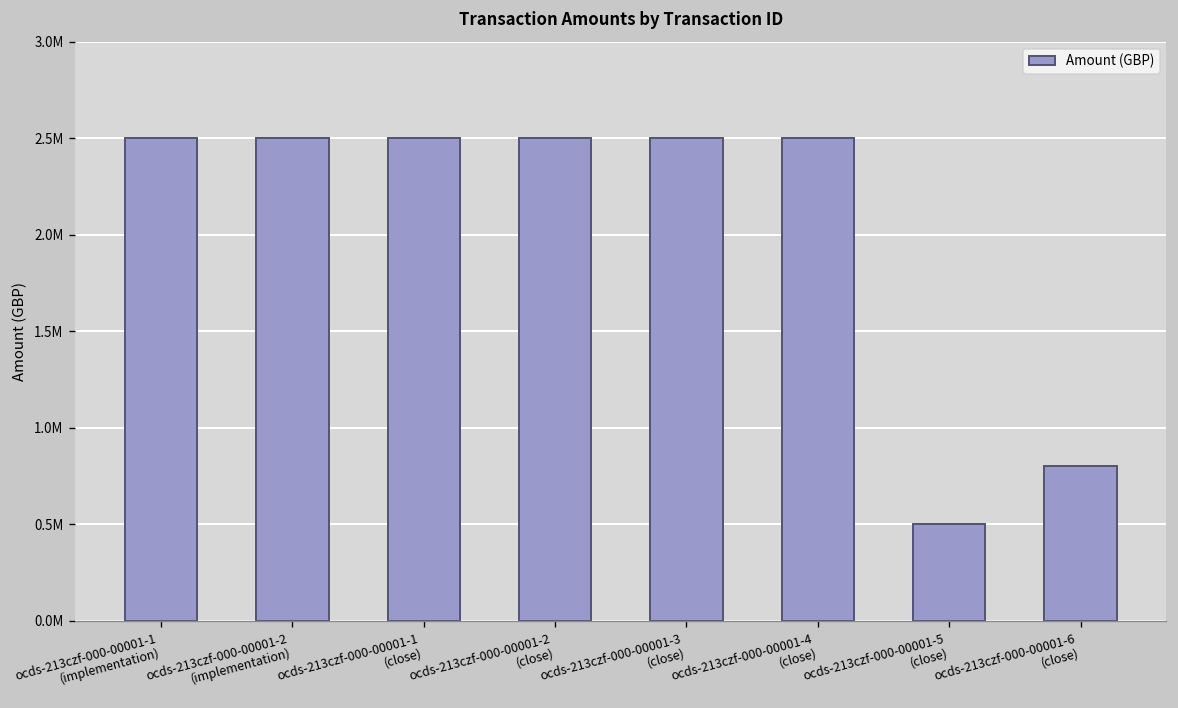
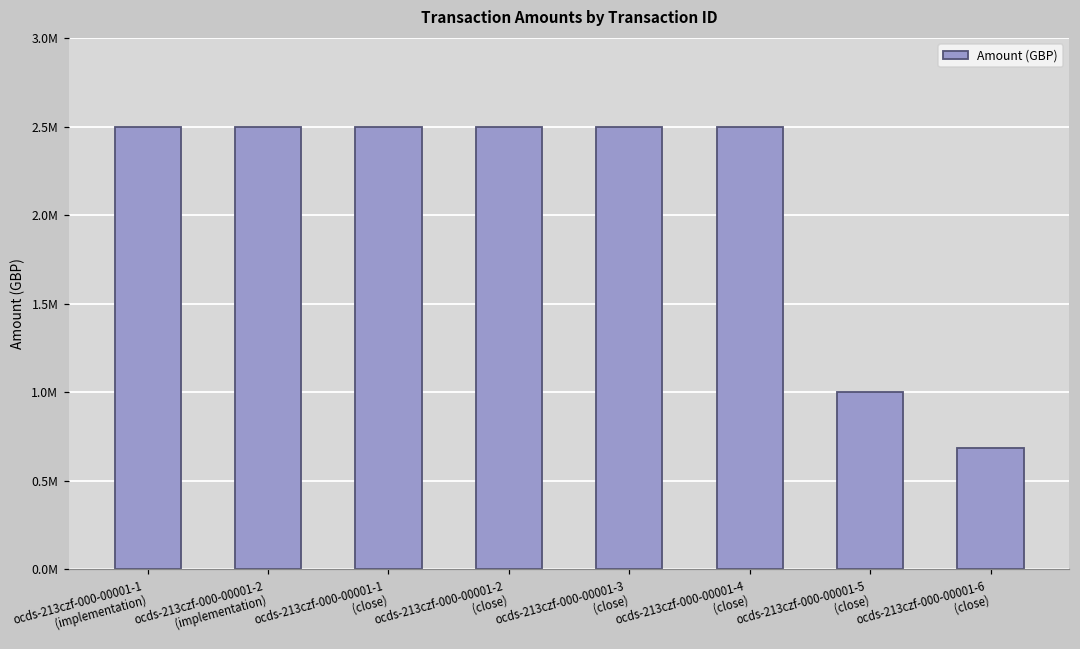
  {
    "ocds-213czf-000-00001-1 (implementation)": 2500000,
    "ocds-213czf-000-00001-2 (implementation)": 2500000,
    "ocds-213czf-000-00001-1 (close)": 2500000,
    "ocds-213czf-000-00001-2 (close)": 2500000,
    "ocds-213czf-000-00001-3 (close)": 2500000,
    "ocds-213czf-000-00001-4 (close)": 2500000,
-   "ocds-213czf-000-00001-5 (close)": 500000,
-   "ocds-213czf-000-00001-6 (close)": 800000
+   "ocds-213czf-000-00001-5 (close)": 1000000,
+   "ocds-213czf-000-00001-6 (close)": 690000
  }
